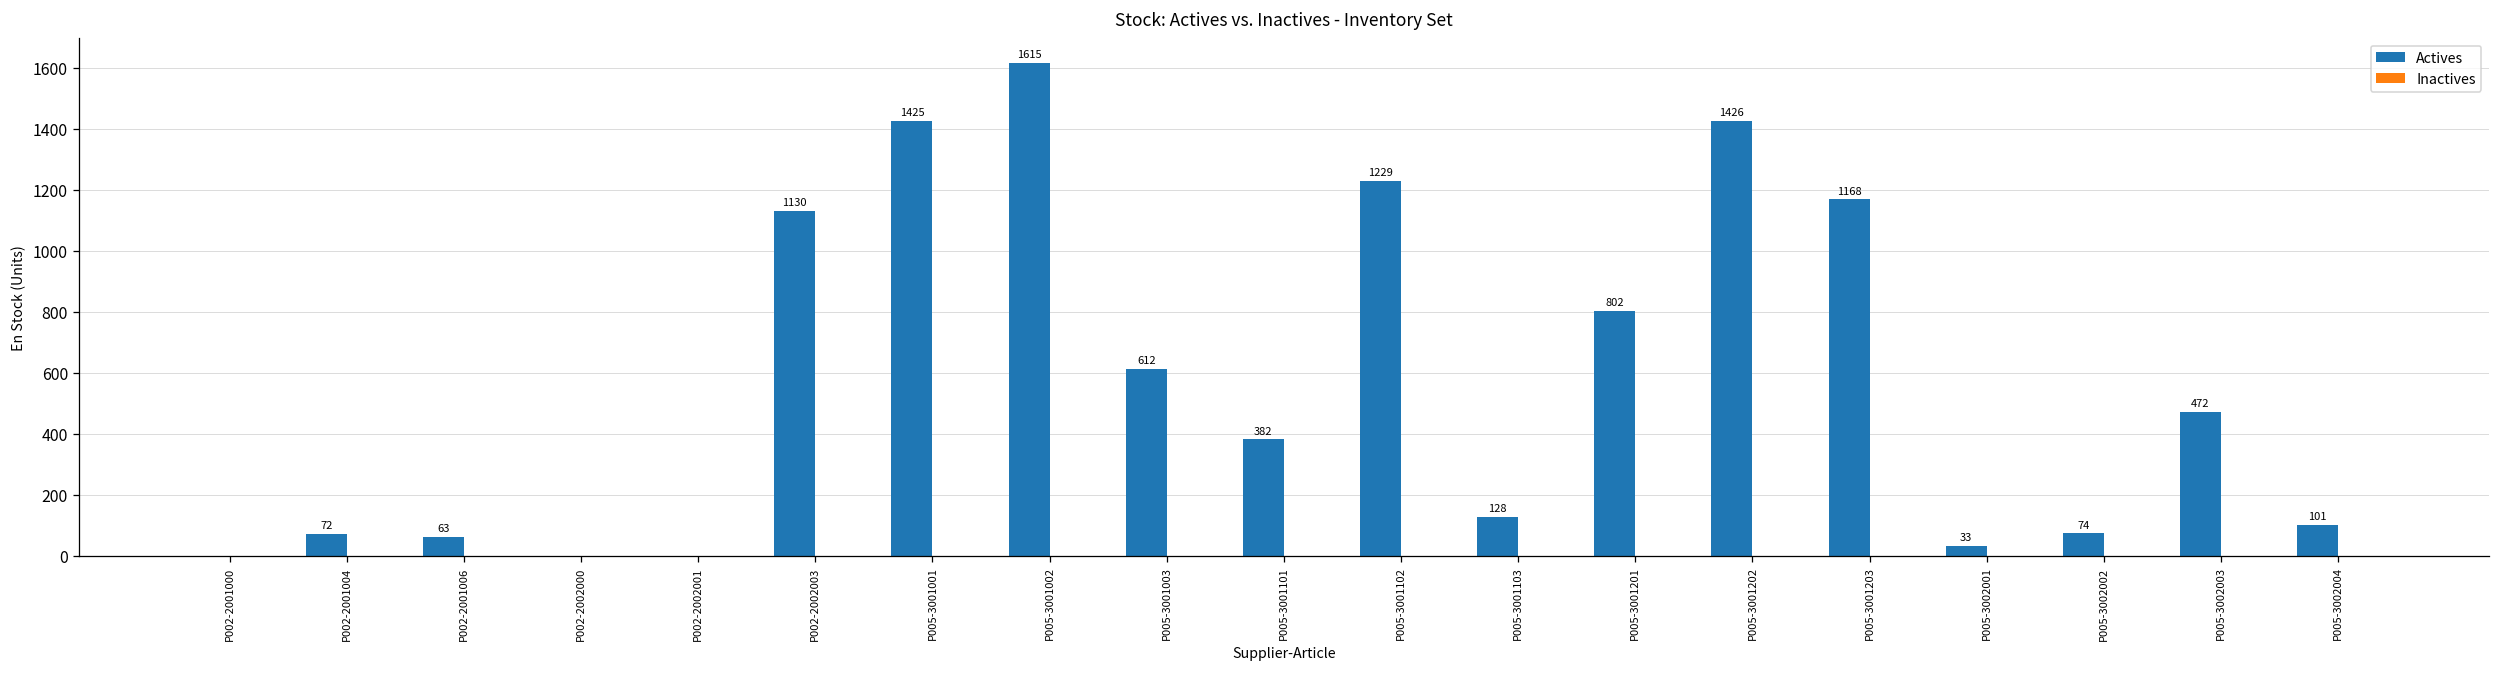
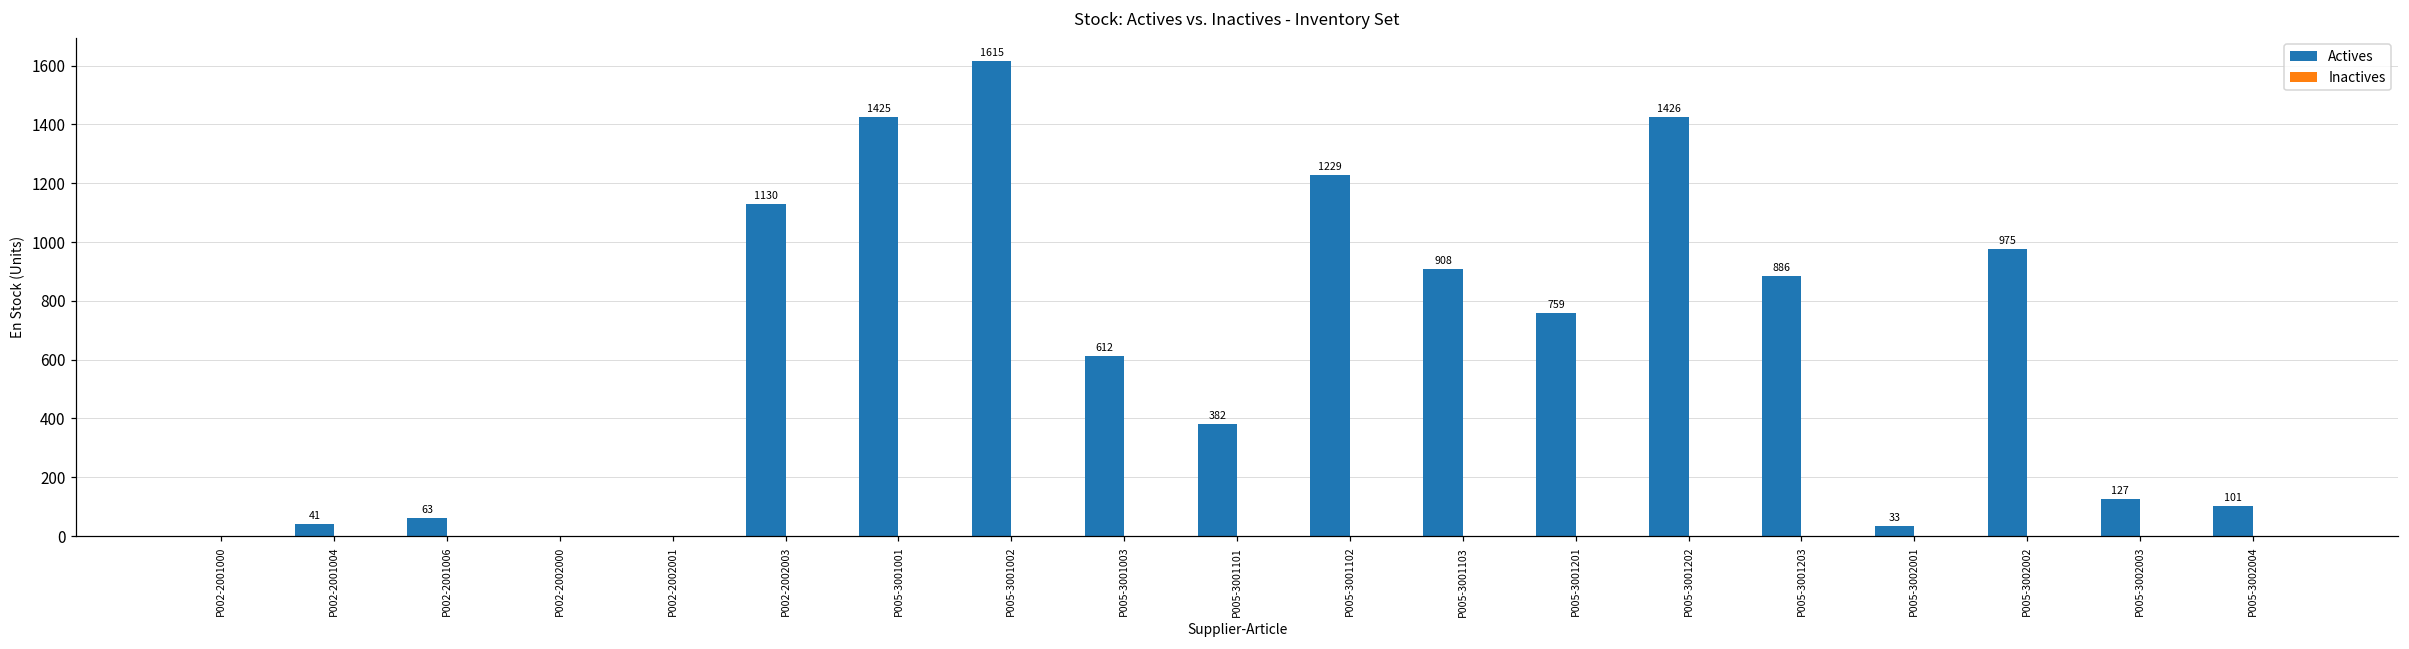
  {
    "Actives": {
-     "P002-2001004": 72,
+     "P002-2001004": 41,
      "P002-2001006": 63,
      "P002-2002003": 1130,
      "P005-3001001": 1425,
      "P005-3001002": 1615,
      "P005-3001003": 612,
      "P005-3001101": 382,
      "P005-3001102": 1229,
-     "P005-3001103": 128,
-     "P005-3001201": 802,
+     "P005-3001103": 908,
+     "P005-3001201": 759,
      "P005-3001202": 1426,
-     "P005-3001203": 1168,
+     "P005-3001203": 886,
      "P005-3002001": 33,
-     "P005-3002002": 74,
-     "P005-3002003": 472,
+     "P005-3002002": 975,
+     "P005-3002003": 127,
      "P005-3002004": 101
    },
    "Inactives": {
      "P002-2001000": 0,
      "P002-2001004": 0,
      "P002-2001006": 0,
      "P002-2002000": 0,
      "P002-2002001": 0,
      "P002-2002003": 0,
      "P005-3001001": 0,
      "P005-3001002": 0,
      "P005-3001003": 0,
      "P005-3001101": 0,
      "P005-3001102": 0,
      "P005-3001103": 0,
      "P005-3001201": 0,
      "P005-3001202": 0,
      "P005-3001203": 0,
      "P005-3002001": 0,
      "P005-3002002": 0,
      "P005-3002003": 0,
      "P005-3002004": 0
    }
  }
